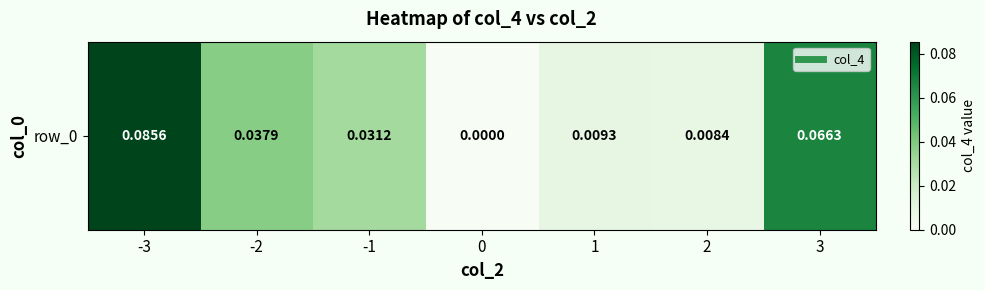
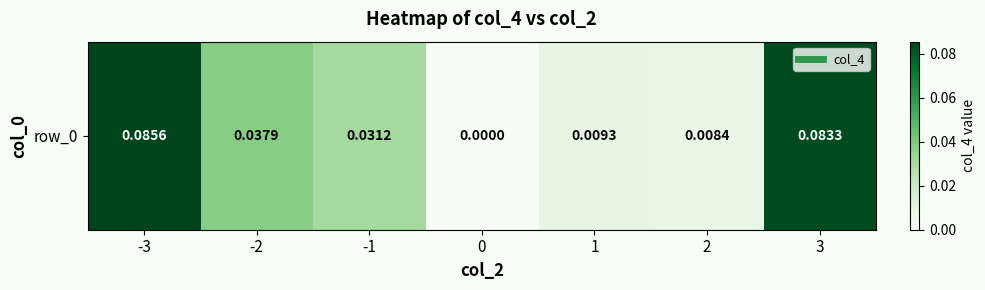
  {
    "row_0": {
      "-3": 0.0856,
      "-2": 0.0379,
      "-1": 0.0312,
      "0": 0.0000,
      "1": 0.0093,
      "2": 0.0084,
-     "3": 0.0663
+     "3": 0.0833
    }
  }
